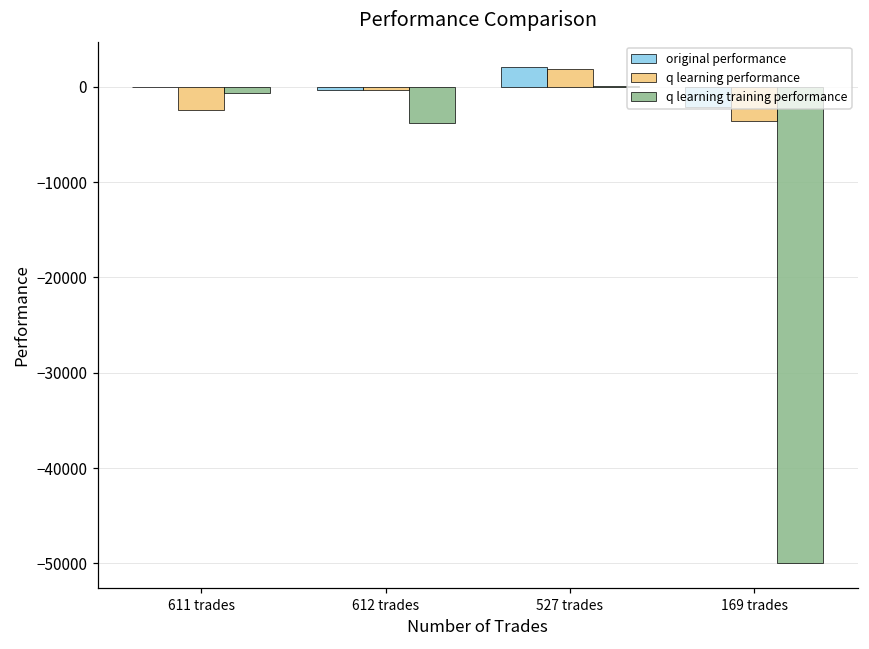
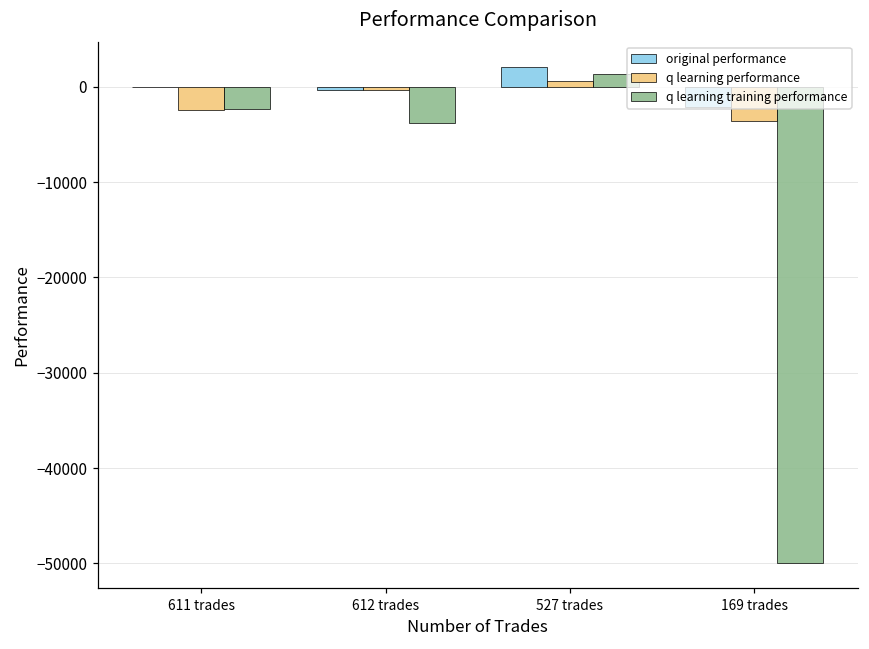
  {
    "original performance": {
      "612 trades": 0,
      "527 trades": 2000,
      "169 trades": -2000
    },
    "q learning performance": {
      "611 trades": -2000,
      "612 trades": 0,
-     "527 trades": 2000,
+     "527 trades": 1000,
      "169 trades": -4000
    },
    "q learning training performance": {
-     "611 trades": -1000,
+     "611 trades": -2000,
      "612 trades": -4000,
-     "527 trades": 0,
+     "527 trades": 1000,
      "169 trades": -50000
    }
  }
